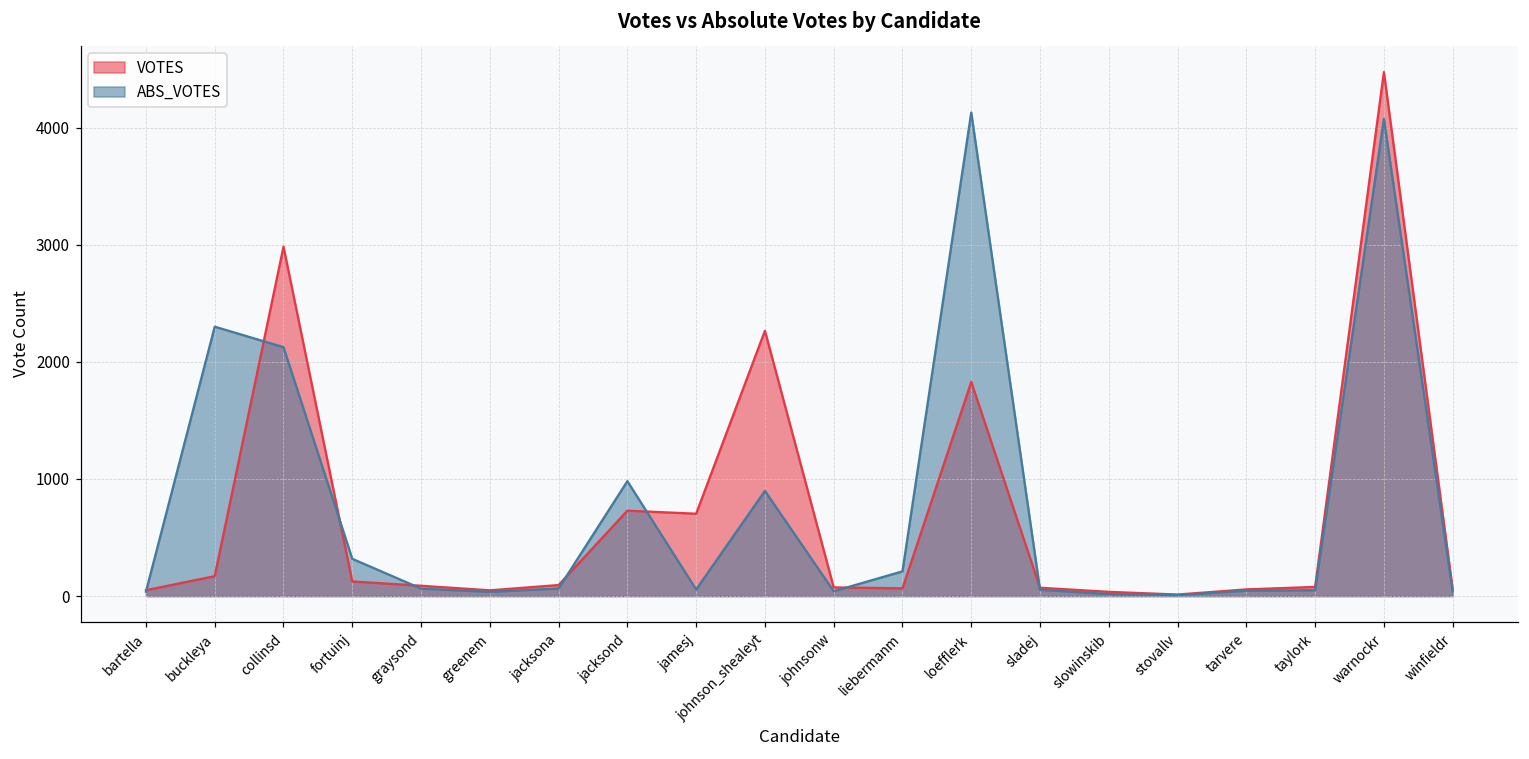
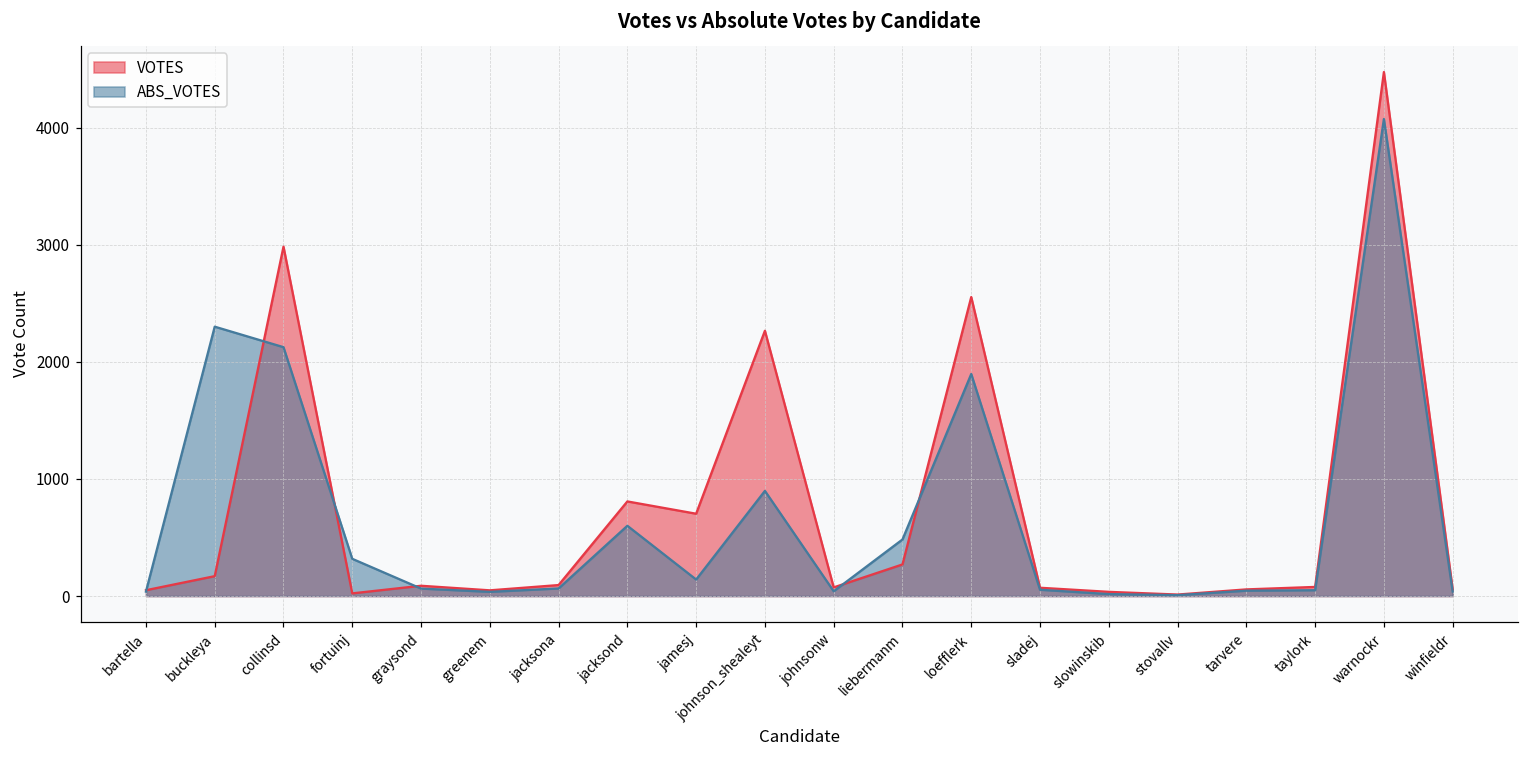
  {
    "VOTES": {
      "buckleya": 170,
      "collinsd": 2980,
-     "fortuinj": 130,
+     "fortuinj": 20,
      "graysond": 90,
      "jacksona": 90,
-     "jacksond": 730,
+     "jacksond": 810,
      "jamesj": 700,
      "johnson_shealeyt": 2270,
      "johnsonw": 70,
-     "liebermanm": 70,
-     "loefflerk": 1830,
+     "liebermanm": 270,
+     "loefflerk": 2550,
      "taylork": 80,
      "warnockr": 4470
    },
    "ABS_VOTES": {
      "buckleya": 2300,
      "collinsd": 2130,
      "fortuinj": 320,
      "graysond": 60,
      "jacksona": 70,
-     "jacksond": 980,
-     "jamesj": 60,
+     "jacksond": 600,
+     "jamesj": 140,
      "johnson_shealeyt": 900,
      "johnsonw": 40,
-     "liebermanm": 210,
-     "loefflerk": 4130,
+     "liebermanm": 480,
+     "loefflerk": 1900,
      "taylork": 50,
      "warnockr": 4070
    }
  }
